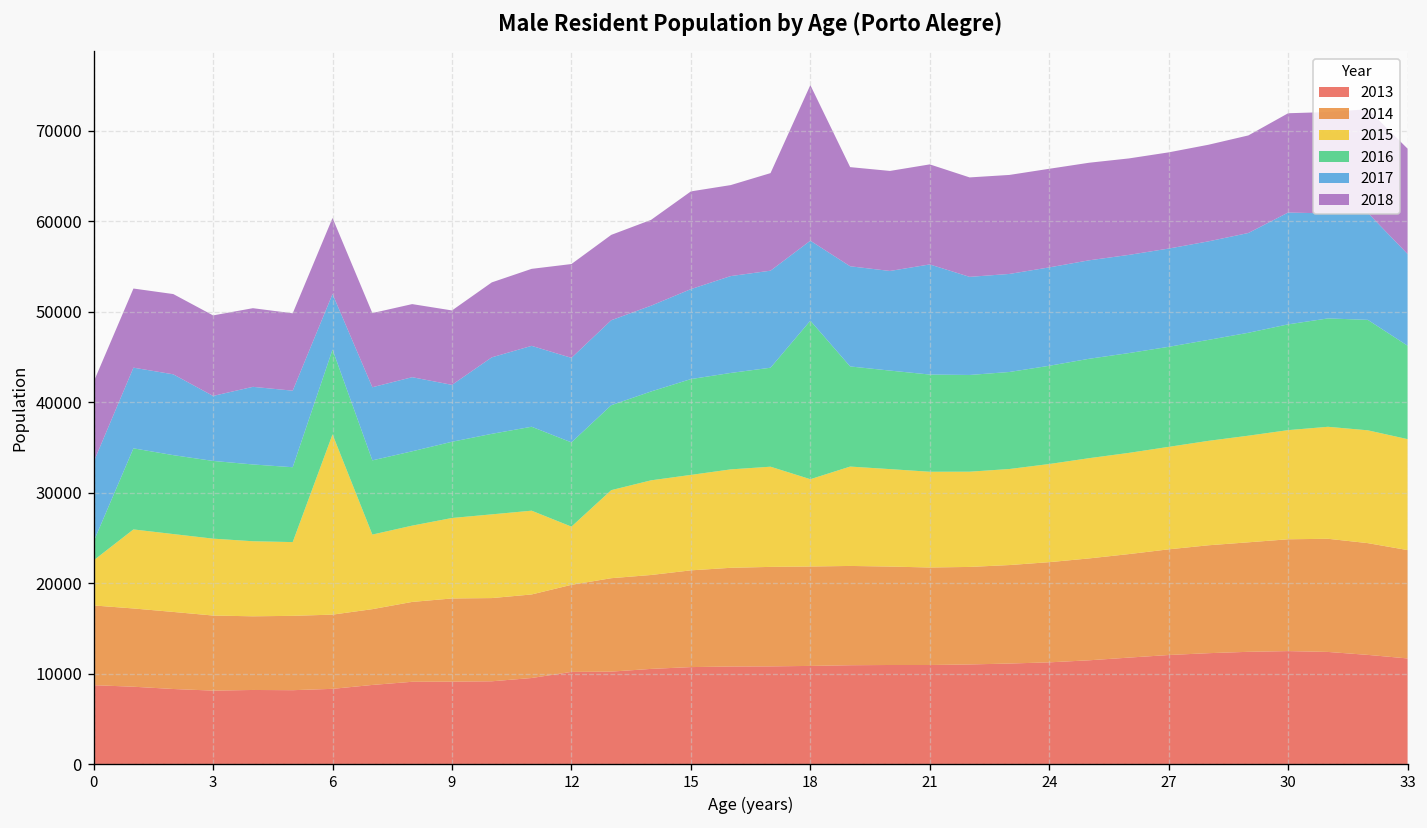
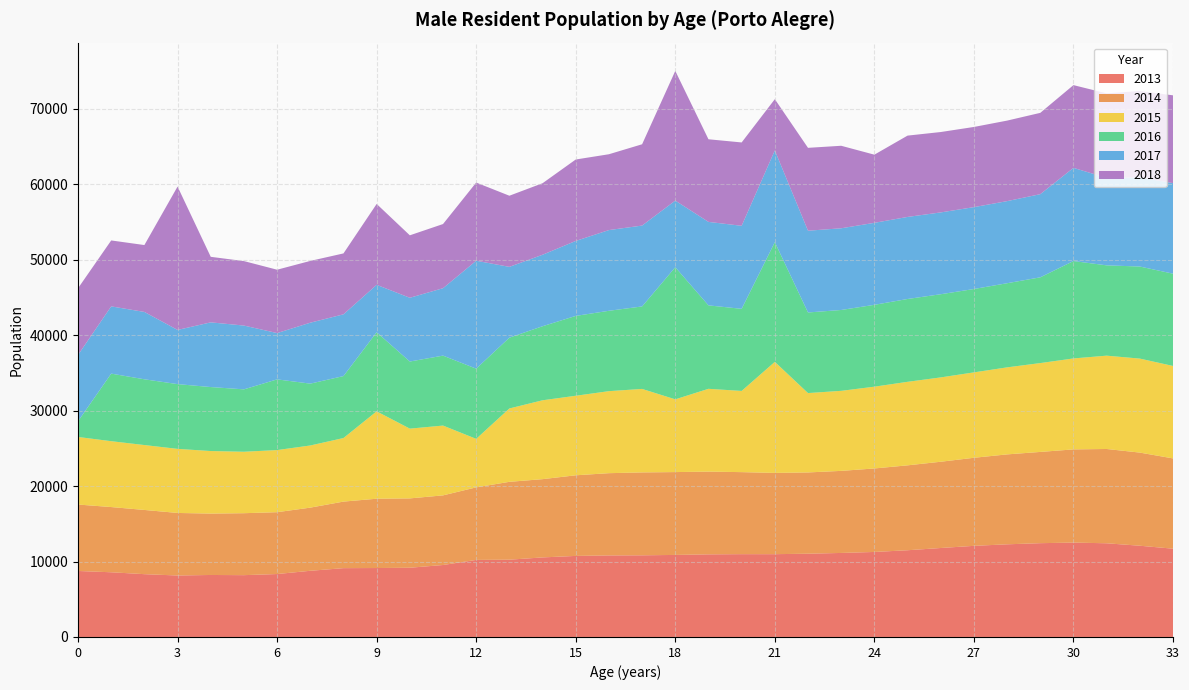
  {
    "2015": {
-     "0": 5000,
+     "0": 9000,
      "3": 8000,
-     "6": 20000,
-     "9": 9000,
+     "6": 8000,
+     "9": 12000,
      "12": 6000,
      "15": 11000,
      "18": 10000,
-     "21": 11000,
+     "21": 15000,
      "24": 11000,
      "27": 11000,
      "30": 12000,
      "33": 12000
    },
    "2016": {
      "0": 2000,
      "3": 9000,
      "6": 9000,
-     "9": 8000,
+     "9": 10000,
      "12": 9000,
      "15": 11000,
      "18": 18000,
-     "21": 11000,
+     "21": 16000,
      "24": 11000,
      "27": 11000,
-     "30": 12000,
-     "33": 10000
+     "30": 13000,
+     "33": 12000
    },
    "2017": {
      "0": 9000,
      "3": 7000,
      "6": 6000,
      "9": 6000,
-     "12": 9000,
+     "12": 14000,
      "15": 10000,
      "18": 9000,
      "21": 12000,
      "24": 11000,
      "27": 11000,
      "30": 12000,
-     "33": 10000
+     "33": 12000
    },
    "2018": {
      "0": 9000,
-     "3": 9000,
+     "3": 19000,
      "6": 8000,
-     "9": 8000,
+     "9": 11000,
      "12": 10000,
      "15": 11000,
      "18": 17000,
-     "21": 11000,
-     "24": 11000,
+     "21": 7000,
+     "24": 9000,
      "27": 11000,
      "30": 11000,
      "33": 12000
    }
  }
